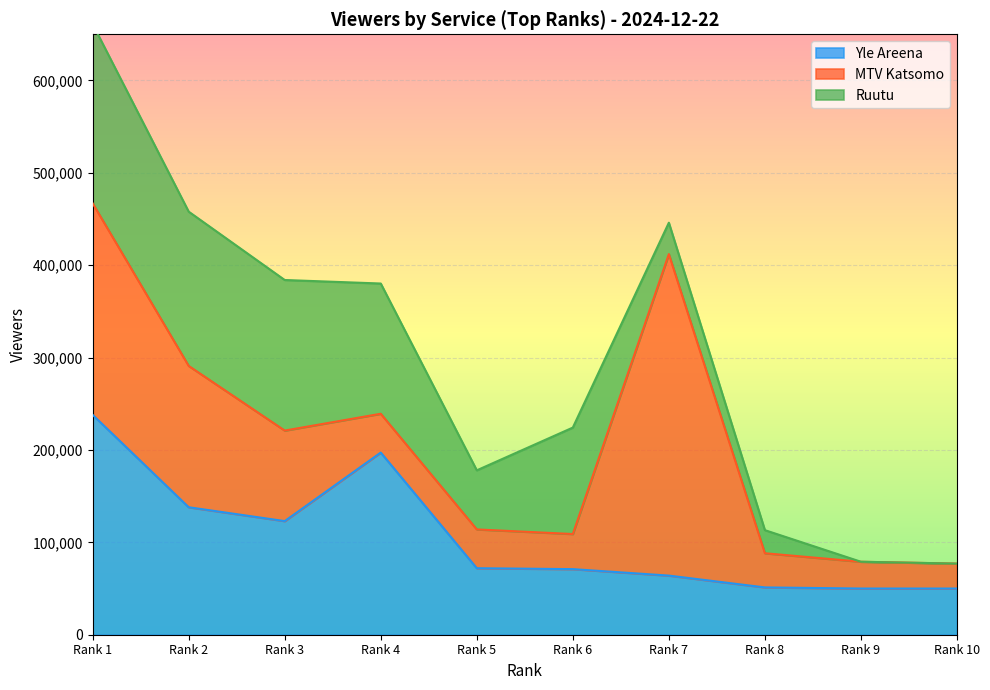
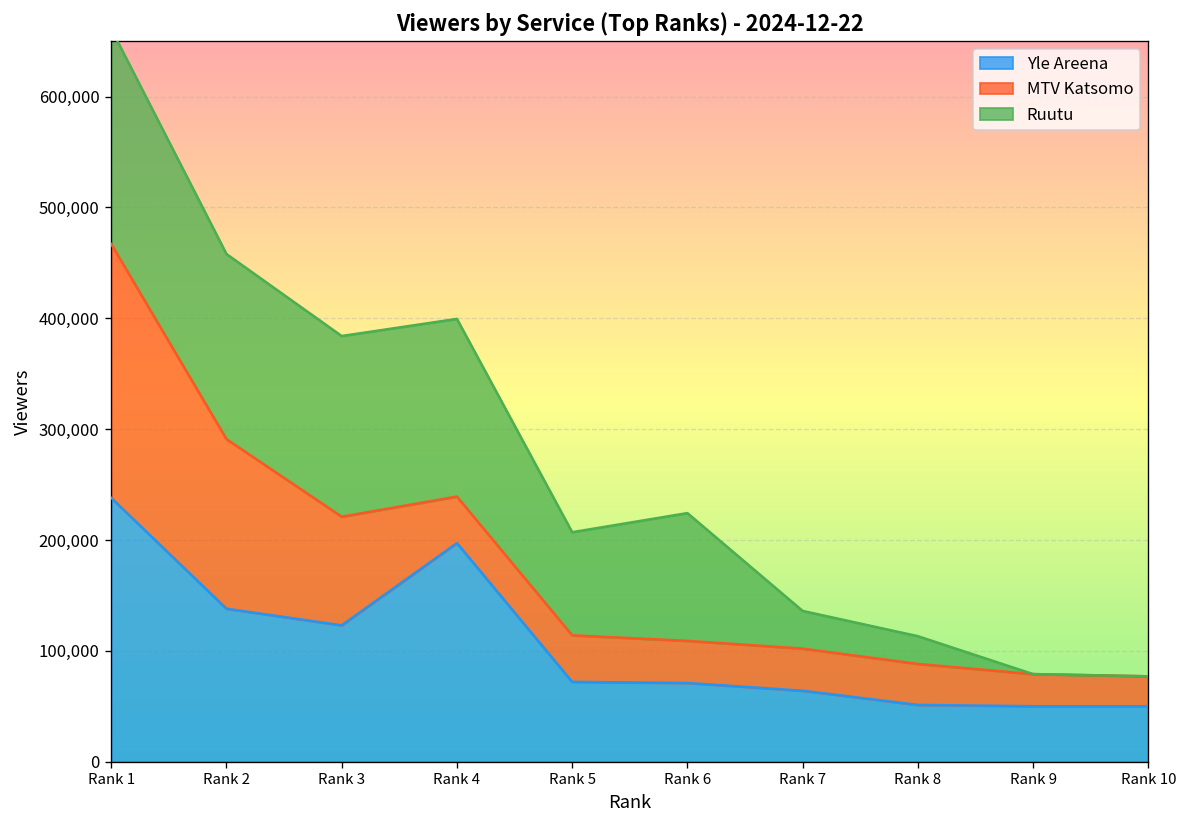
  {
    "Yle Areena": {
      "Rank 1": "240,000",
      "Rank 2": "140,000",
      "Rank 3": "120,000",
      "Rank 4": "200,000",
      "Rank 5": "70,000",
      "Rank 6": "70,000",
      "Rank 7": "60,000",
      "Rank 8": "50,000",
      "Rank 9": "50,000",
      "Rank 10": "50,000"
    },
    "MTV Katsomo": {
      "Rank 1": "230,000",
      "Rank 2": "150,000",
      "Rank 3": "100,000",
      "Rank 4": "40,000",
      "Rank 5": "40,000",
      "Rank 6": "40,000",
-     "Rank 7": "350,000",
+     "Rank 7": "40,000",
      "Rank 8": "40,000"
    },
    "Ruutu": {
      "Rank 2": "170,000",
      "Rank 3": "160,000",
-     "Rank 4": "140,000",
-     "Rank 5": "60,000",
+     "Rank 4": "160,000",
+     "Rank 5": "90,000",
      "Rank 6": "120,000",
      "Rank 7": "30,000",
      "Rank 8": "30,000"
    }
  }
